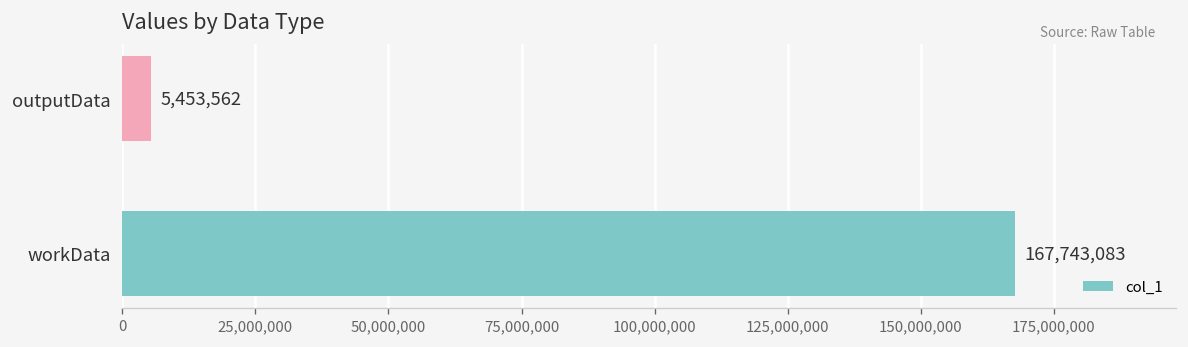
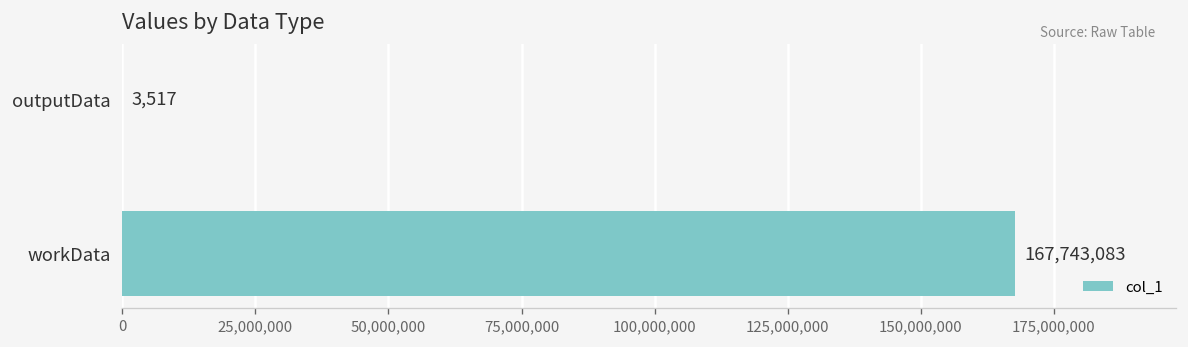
  {
-   "outputData": "5,453,562",
+   "outputData": "3,517",
    "workData": "167,743,083"
  }
